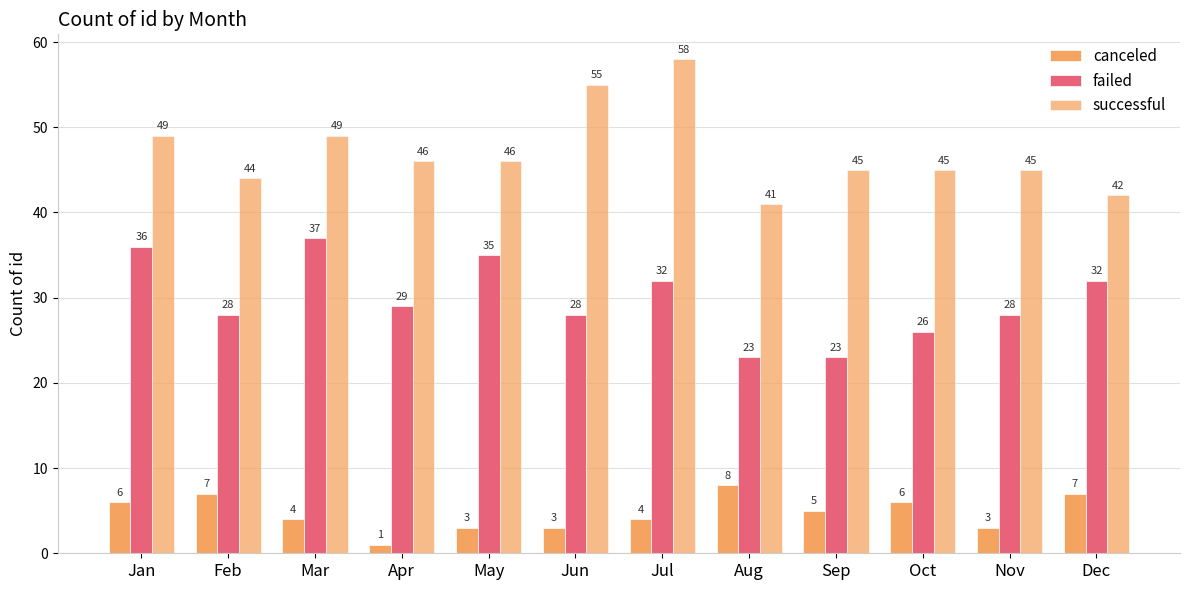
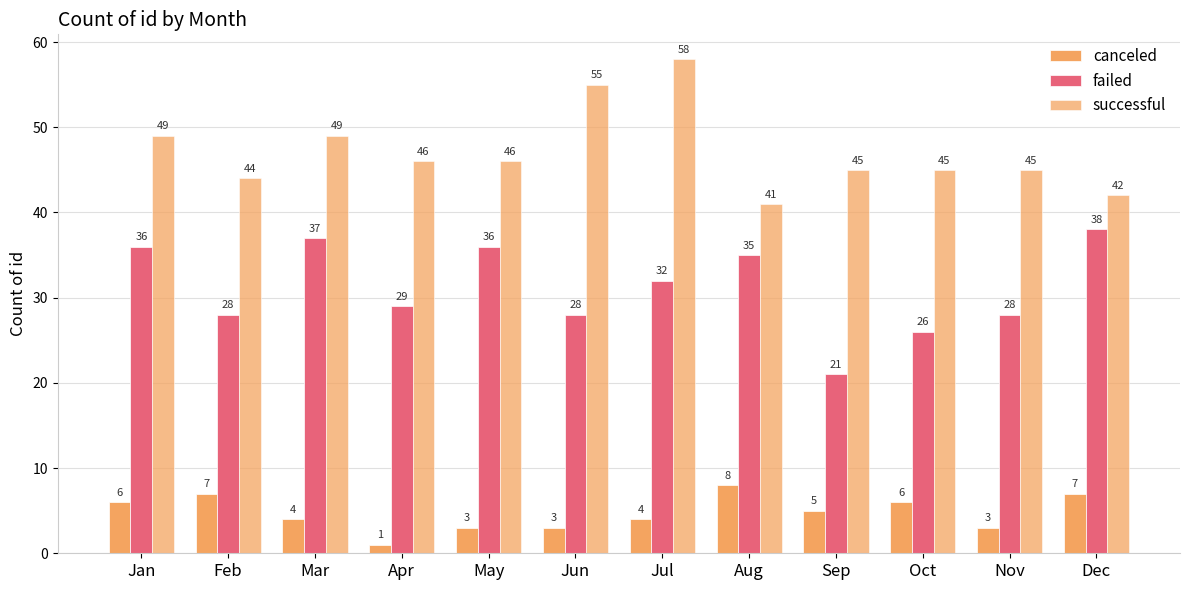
  {
    "failed": {
      "Jan": 36,
      "Feb": 28,
      "Mar": 37,
      "Apr": 29,
-     "May": 35,
+     "May": 36,
      "Jun": 28,
      "Jul": 32,
-     "Aug": 23,
-     "Sep": 23,
+     "Aug": 35,
+     "Sep": 21,
      "Oct": 26,
      "Nov": 28,
-     "Dec": 32
+     "Dec": 38
    }
  }
